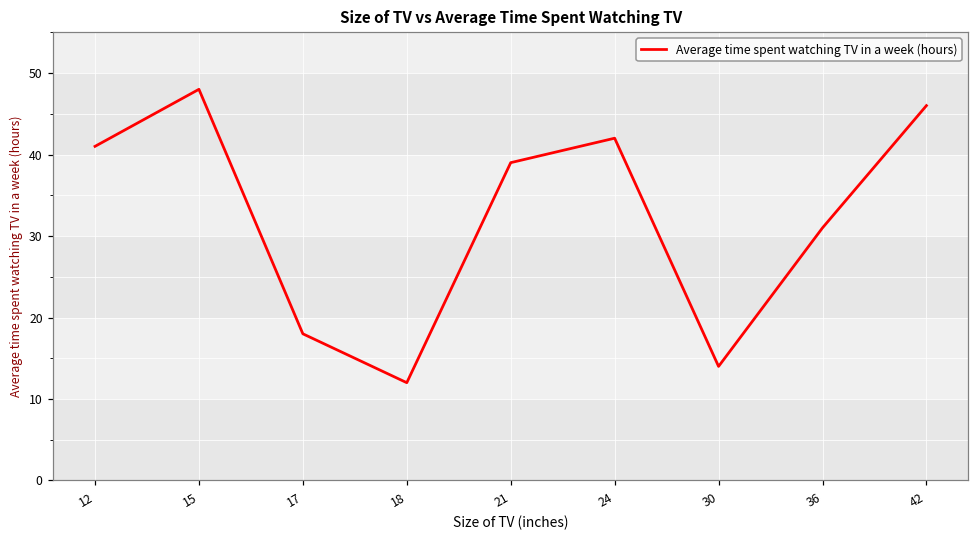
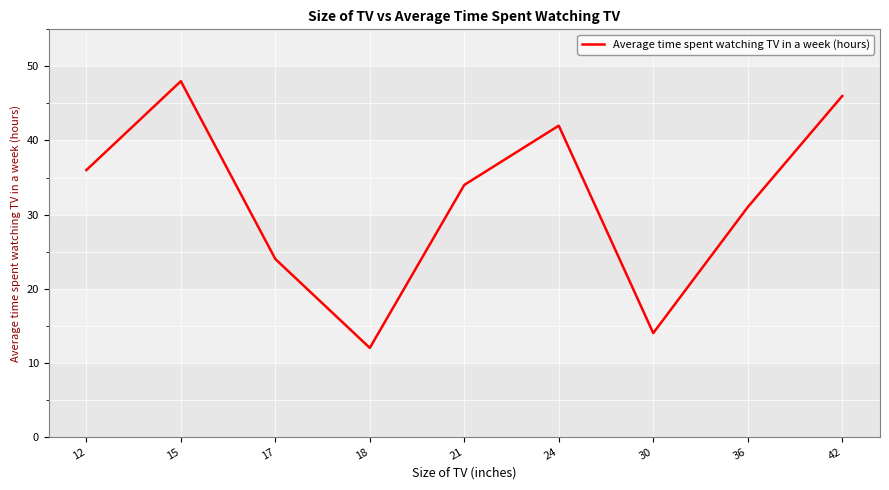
  {
-   "12": 41,
+   "12": 36,
    "15": 48,
-   "17": 18,
+   "17": 24,
    "18": 12,
-   "21": 39,
+   "21": 34,
    "24": 42,
    "30": 14,
    "36": 31,
    "42": 46
  }
